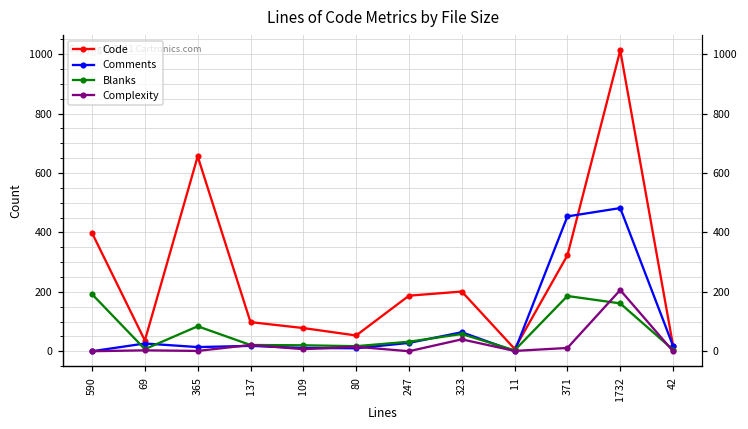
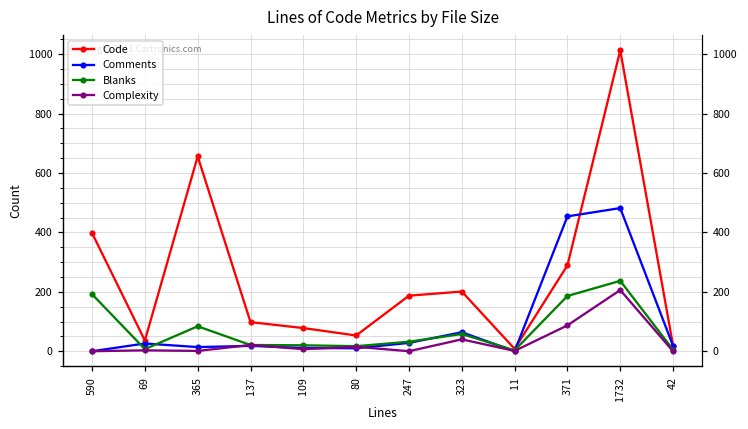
  {
    "Code": {
      "590": 400,
      "69": 40,
      "365": 660,
      "137": 100,
      "109": 80,
      "80": 50,
      "247": 190,
      "323": 200,
-     "371": 320,
+     "371": 290,
      "1732": 1010
    },
    "Comments": {
      "69": 30,
      "365": 10,
      "371": 450,
      "1732": 480
    },
    "Blanks": {
      "590": 190,
      "365": 80,
      "371": 190,
-     "1732": 160
+     "1732": 240
    },
    "Complexity": {
      "365": 0,
      "247": 0,
      "323": 40,
-     "371": 10,
+     "371": 90,
      "1732": 210
    }
  }
